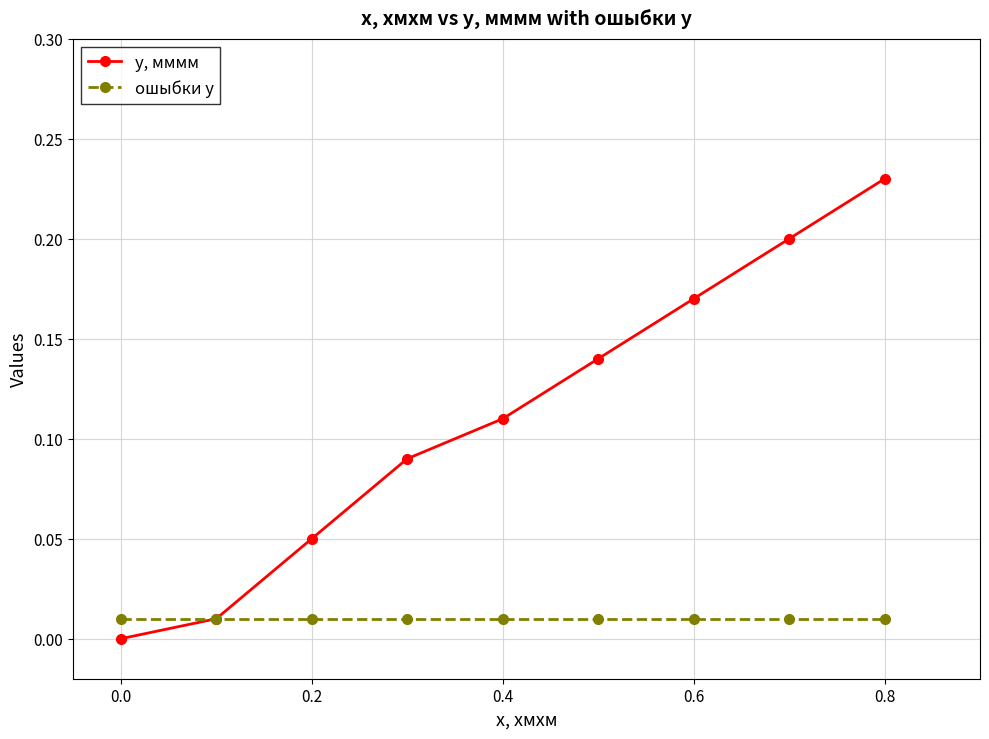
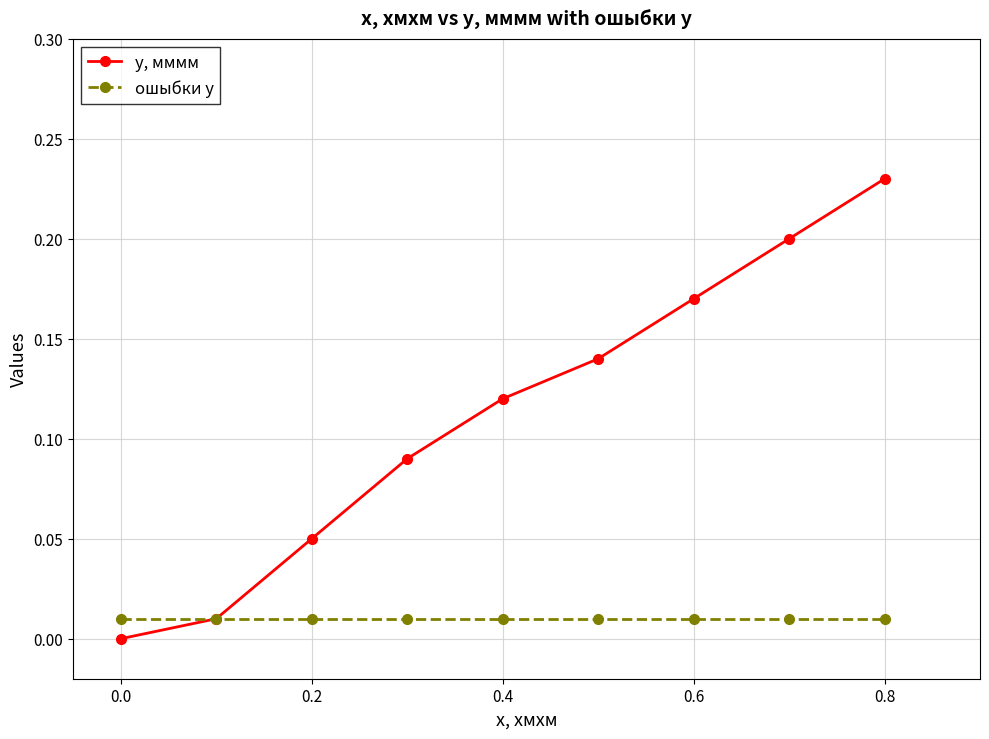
  {
    "y, мммм": {
      "0.0": 0.00,
      "0.2": 0.05,
-     "0.4": 0.11,
+     "0.4": 0.12,
      "0.6": 0.17,
      "0.8": 0.23
    },
    "ошыбки y": {
      "0.0": 0.01,
      "0.2": 0.01,
      "0.4": 0.01,
      "0.6": 0.01,
      "0.8": 0.01
    }
  }
